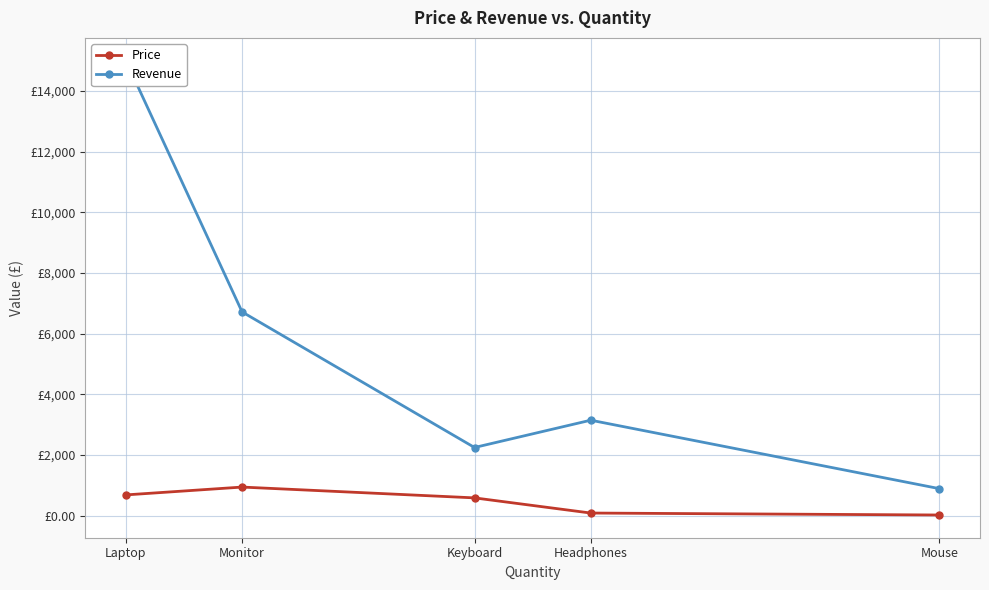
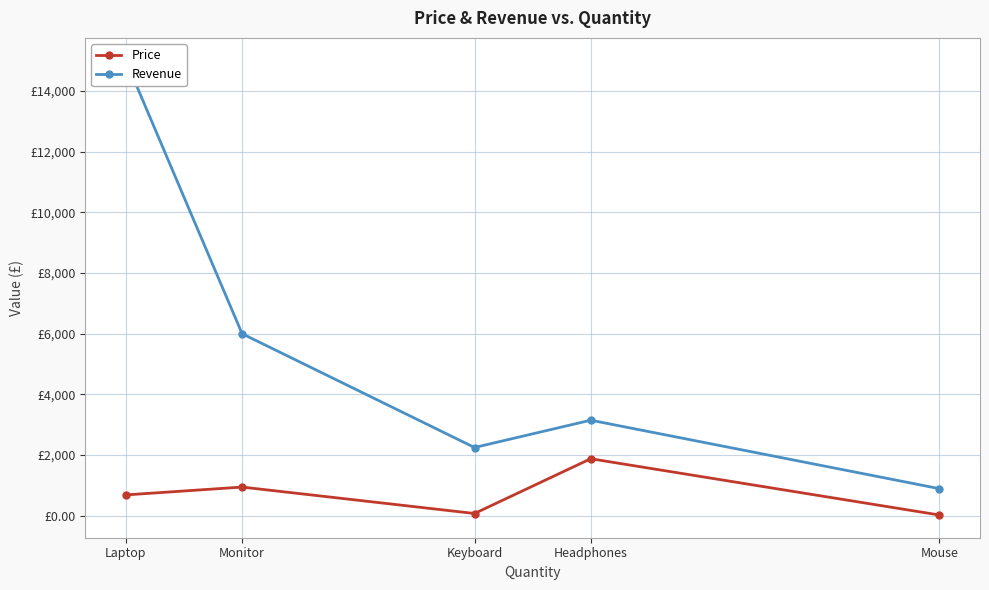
  {
    "Price": {
      "Laptop": "£700",
      "Monitor": "£900",
-     "Keyboard": "£600",
-     "Headphones": "£100",
+     "Keyboard": "£100",
+     "Headphones": "£1,900",
      "Mouse": "£0"
    },
    "Revenue": {
-     "Monitor": "£6,700",
+     "Monitor": "£6,000",
      "Keyboard": "£2,300",
      "Headphones": "£3,100",
      "Mouse": "£900"
    }
  }
